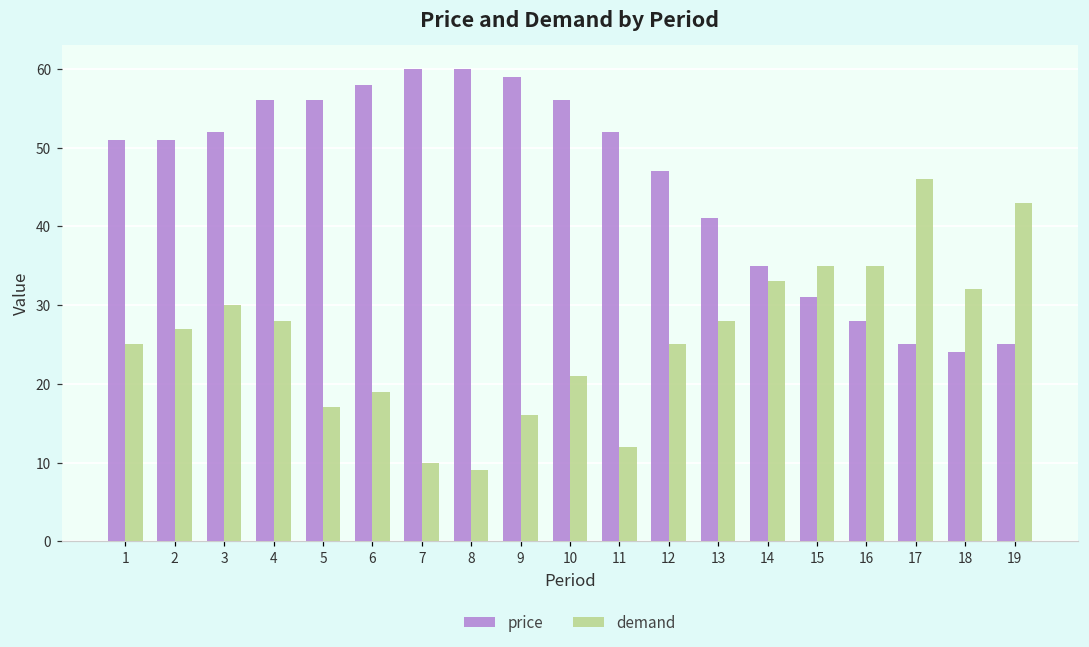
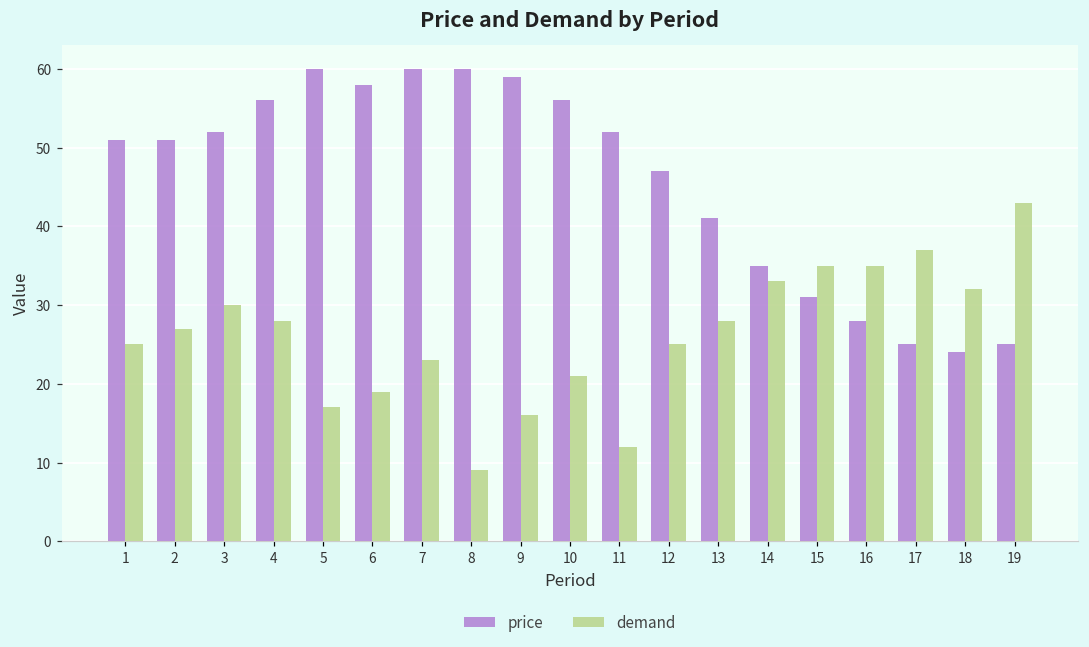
  {
    "price": {
      "1": 51,
      "2": 51,
      "3": 52,
      "4": 56,
-     "5": 56,
+     "5": 60,
      "6": 58,
      "7": 60,
      "8": 60,
      "9": 59,
      "10": 56,
      "11": 52,
      "12": 47,
      "13": 41,
      "14": 35,
      "15": 31,
      "16": 28,
      "17": 25,
      "18": 24,
      "19": 25
    },
    "demand": {
      "1": 25,
      "2": 27,
      "3": 30,
      "4": 28,
      "5": 17,
      "6": 19,
-     "7": 10,
+     "7": 23,
      "8": 9,
      "9": 16,
      "10": 21,
      "11": 12,
      "12": 25,
      "13": 28,
      "14": 33,
      "15": 35,
      "16": 35,
-     "17": 46,
+     "17": 37,
      "18": 32,
      "19": 43
    }
  }
